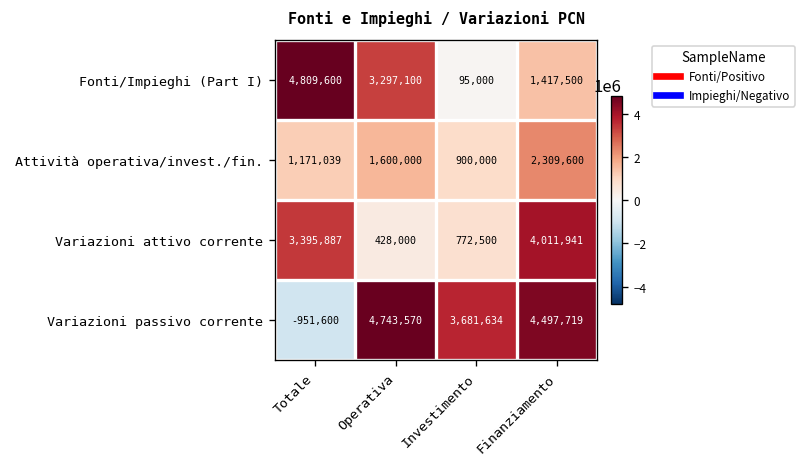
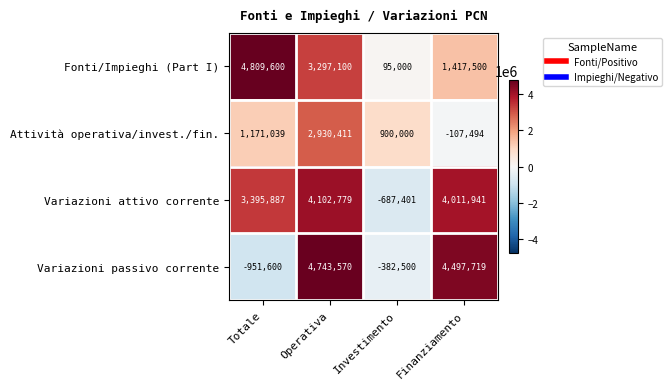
  {
    "Fonti/Impieghi (Part I)": {
      "Totale": "4,809,600",
      "Operativa": "3,297,100",
      "Investimento": "95,000",
      "Finanziamento": "1,417,500"
    },
    "Attività operativa/invest./fin.": {
      "Totale": "1,171,039",
-     "Operativa": "1,600,000",
+     "Operativa": "2,930,411",
      "Investimento": "900,000",
-     "Finanziamento": "2,309,600"
+     "Finanziamento": "-107,494"
    },
    "Variazioni attivo corrente": {
      "Totale": "3,395,887",
-     "Operativa": "428,000",
-     "Investimento": "772,500",
+     "Operativa": "4,102,779",
+     "Investimento": "-687,401",
      "Finanziamento": "4,011,941"
    },
    "Variazioni passivo corrente": {
      "Totale": "-951,600",
      "Operativa": "4,743,570",
-     "Investimento": "3,681,634",
+     "Investimento": "-382,500",
      "Finanziamento": "4,497,719"
    }
  }
